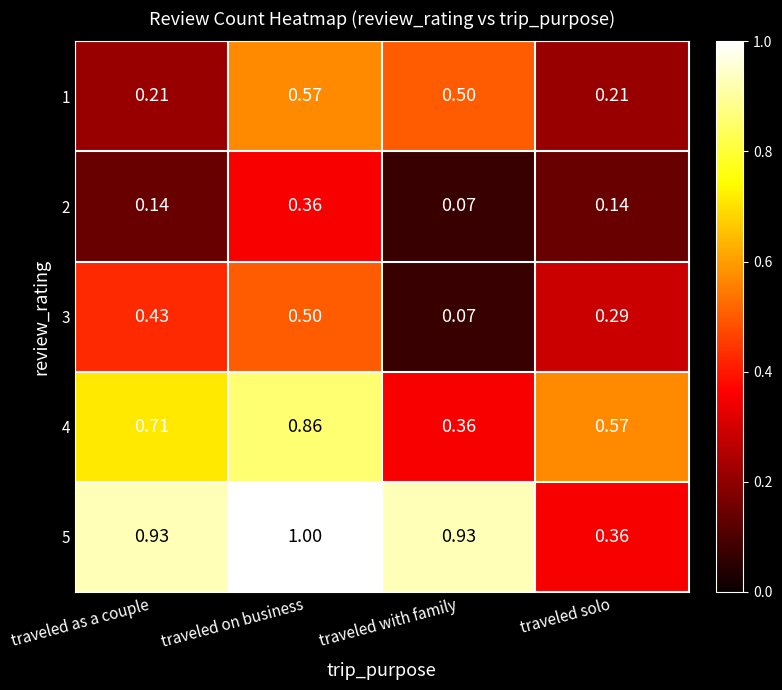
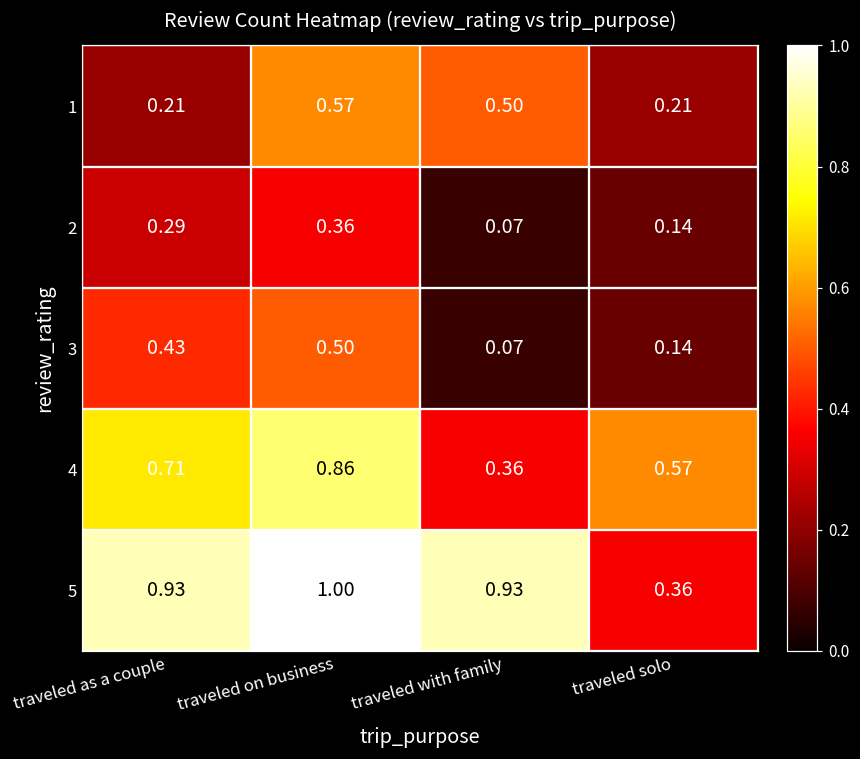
  {
    "1": {
      "traveled as a couple": 0.21,
      "traveled on business": 0.57,
      "traveled with family": 0.50,
      "traveled solo": 0.21
    },
    "2": {
-     "traveled as a couple": 0.14,
+     "traveled as a couple": 0.29,
      "traveled on business": 0.36,
      "traveled with family": 0.07,
      "traveled solo": 0.14
    },
    "3": {
      "traveled as a couple": 0.43,
      "traveled on business": 0.50,
      "traveled with family": 0.07,
-     "traveled solo": 0.29
+     "traveled solo": 0.14
    },
    "4": {
      "traveled as a couple": 0.71,
      "traveled on business": 0.86,
      "traveled with family": 0.36,
      "traveled solo": 0.57
    },
    "5": {
      "traveled as a couple": 0.93,
      "traveled on business": 1.00,
      "traveled with family": 0.93,
      "traveled solo": 0.36
    }
  }
